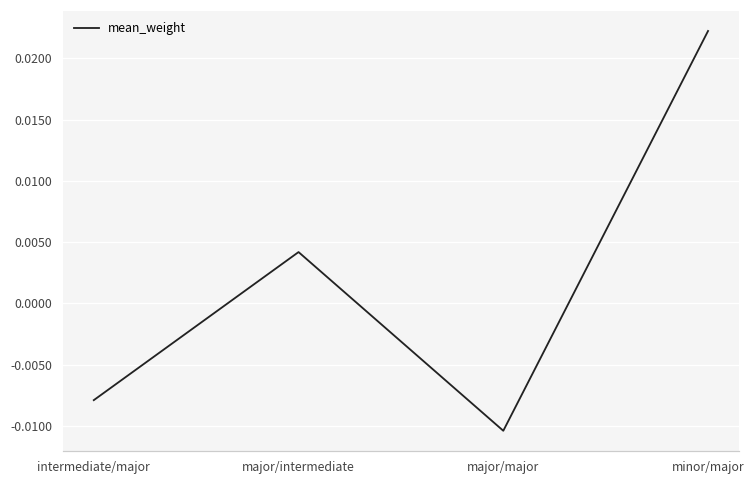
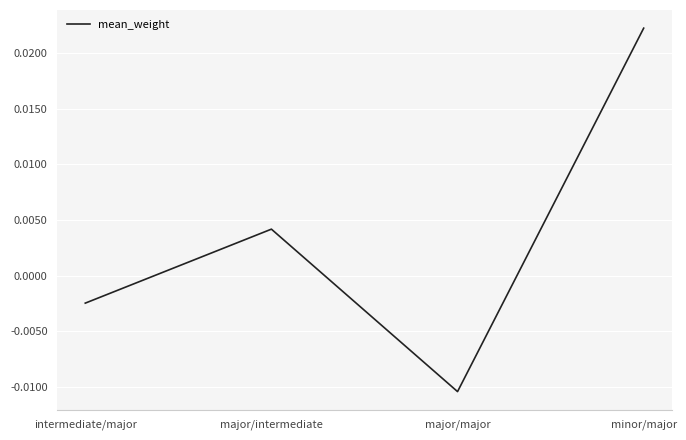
  {
-   "intermediate/major": -0.0079,
+   "intermediate/major": -0.0025,
    "major/intermediate": 0.0042,
    "major/major": -0.0104,
    "minor/major": 0.0222
  }
